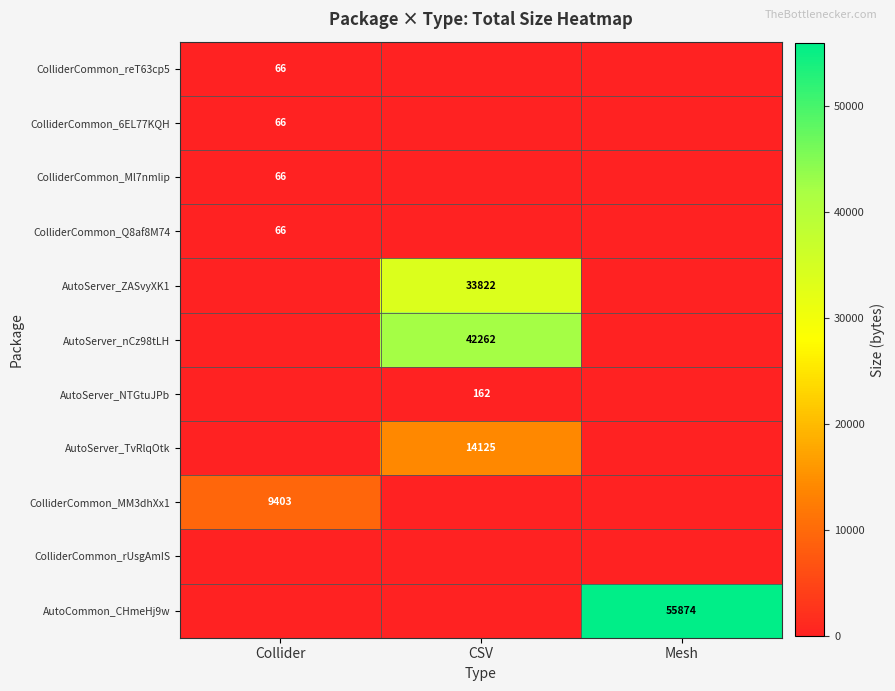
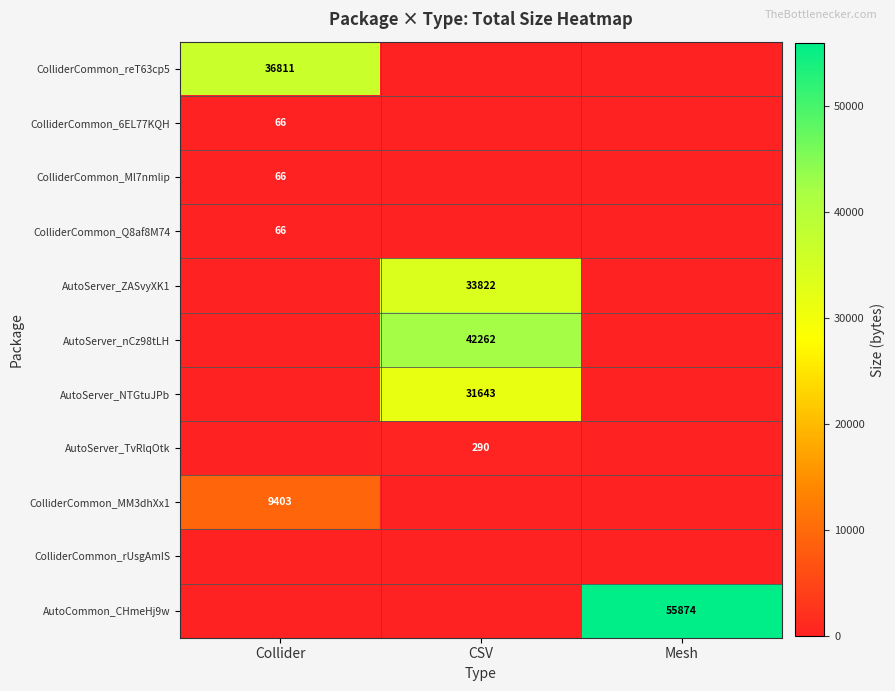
  {
    "ColliderCommon_reT63cp5": {
-     "Collider": 66
+     "Collider": 36811
    },
    "ColliderCommon_6EL77KQH": {
      "Collider": 66
    },
    "ColliderCommon_Ml7nmlip": {
      "Collider": 66
    },
    "ColliderCommon_Q8af8M74": {
      "Collider": 66
    },
    "AutoServer_ZASvyXK1": {
      "CSV": 33822
    },
    "AutoServer_nCz98tLH": {
      "CSV": 42262
    },
    "AutoServer_NTGtuJPb": {
-     "CSV": 162
+     "CSV": 31643
    },
    "AutoServer_TvRlqOtk": {
-     "CSV": 14125
+     "CSV": 290
    },
    "ColliderCommon_MM3dhXx1": {
      "Collider": 9403
    },
    "AutoCommon_CHmeHj9w": {
      "Mesh": 55874
    }
  }
